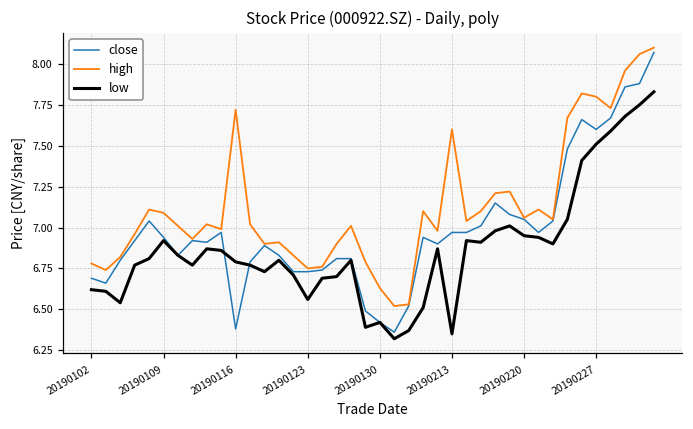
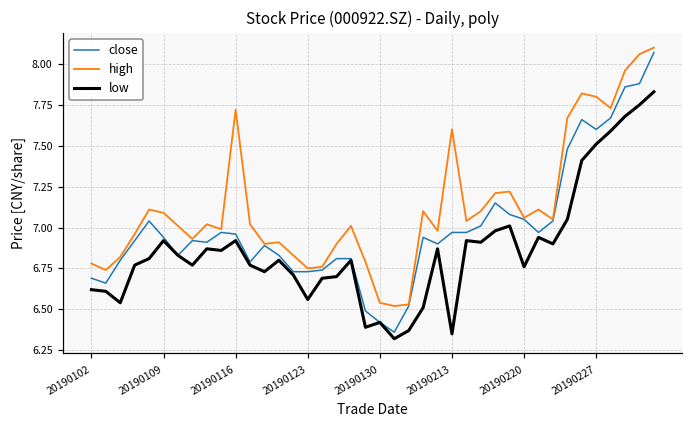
  {
    "close": {
      "20190102": 6.69,
      "20190109": 6.94,
-     "20190116": 6.38,
+     "20190116": 6.96,
      "20190123": 6.73,
      "20190213": 6.97,
      "20190227": 7.60
    },
    "high": {
      "20190102": 6.78,
      "20190109": 7.09,
      "20190116": 7.72,
      "20190123": 6.75,
-     "20190130": 6.63,
+     "20190130": 6.54,
      "20190213": 7.60,
      "20190227": 7.80
    },
    "low": {
      "20190102": 6.62,
      "20190109": 6.92,
-     "20190116": 6.79,
+     "20190116": 6.92,
      "20190123": 6.56,
      "20190213": 6.35,
-     "20190220": 6.95,
+     "20190220": 6.76,
      "20190227": 7.51
    }
  }
